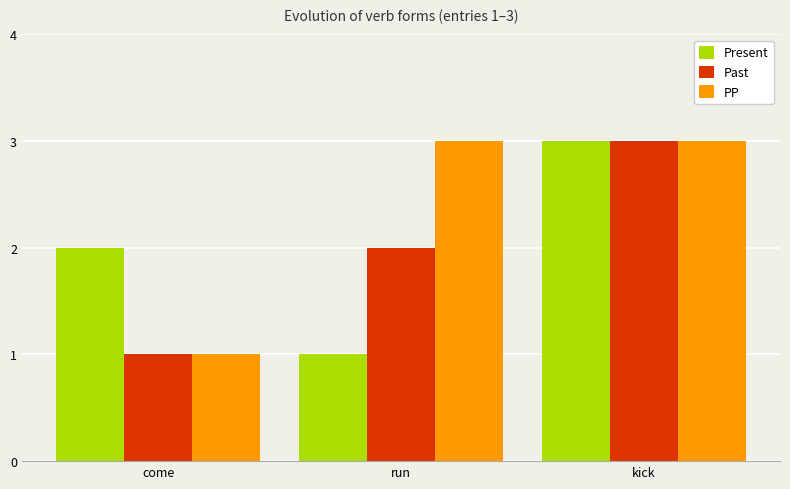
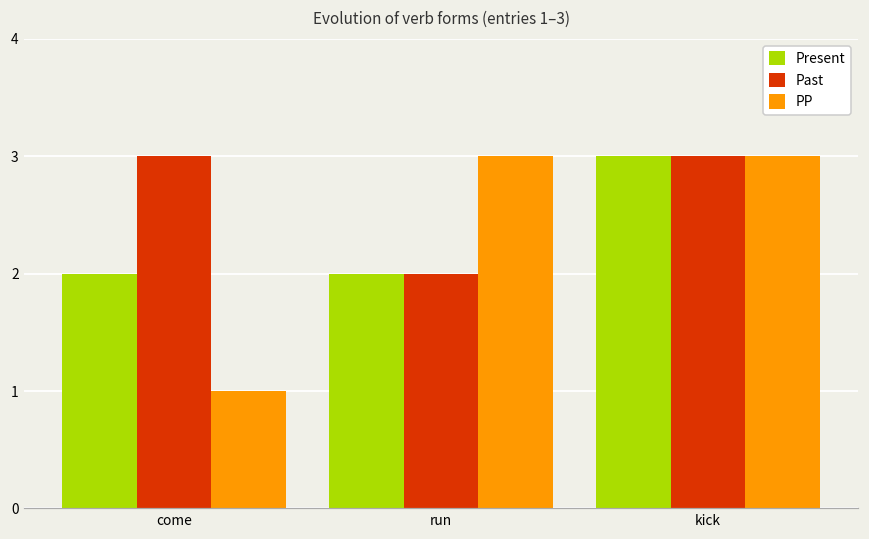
  {
    "Present": {
      "come": 2,
-     "run": 1,
+     "run": 2,
      "kick": 3
    },
    "Past": {
-     "come": 1,
+     "come": 3,
      "run": 2,
      "kick": 3
    },
    "PP": {
      "come": 1,
      "run": 3,
      "kick": 3
    }
  }
